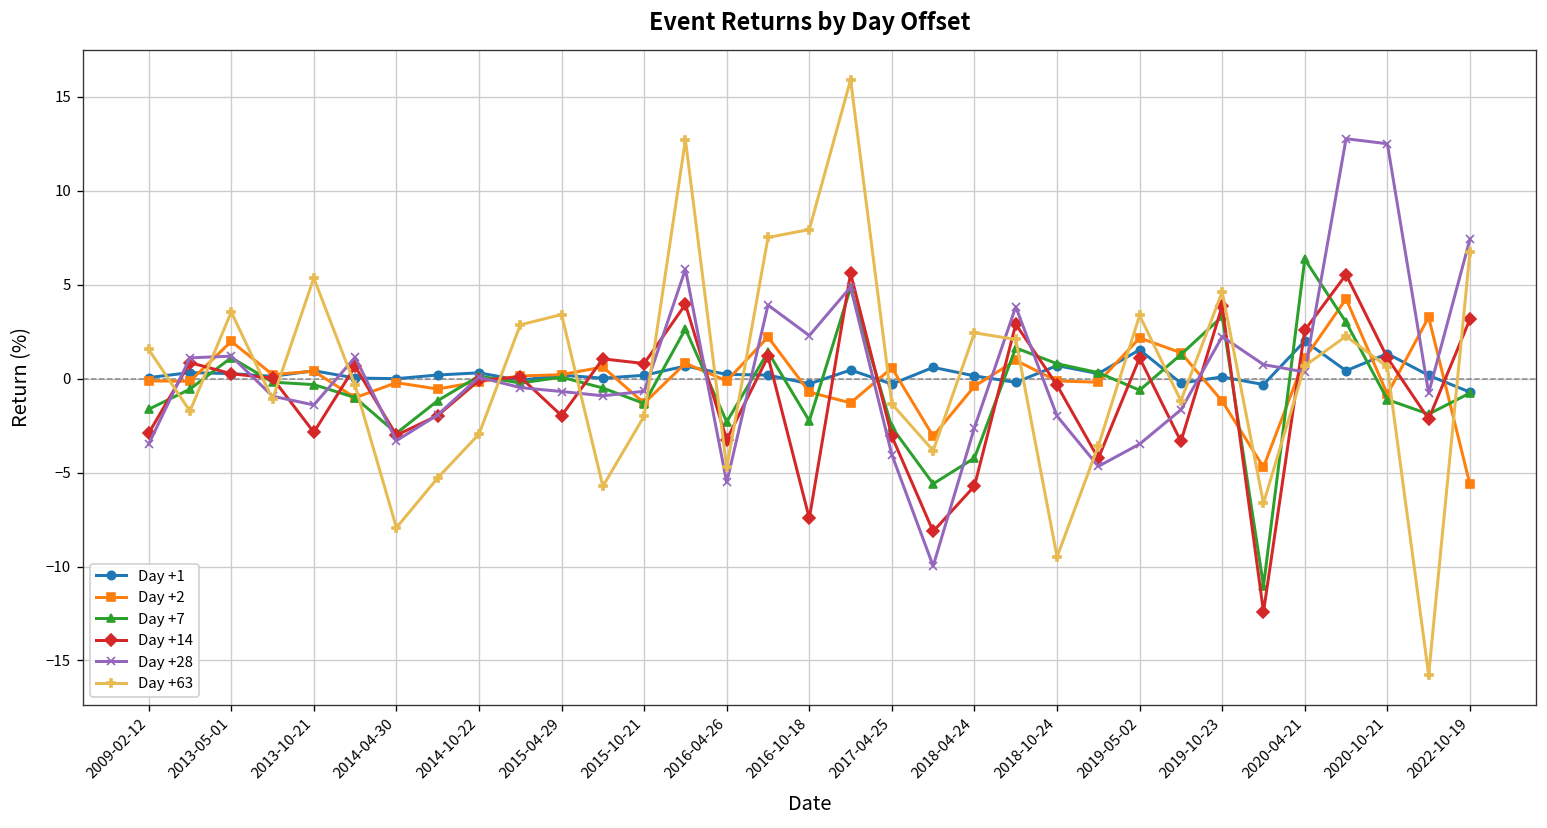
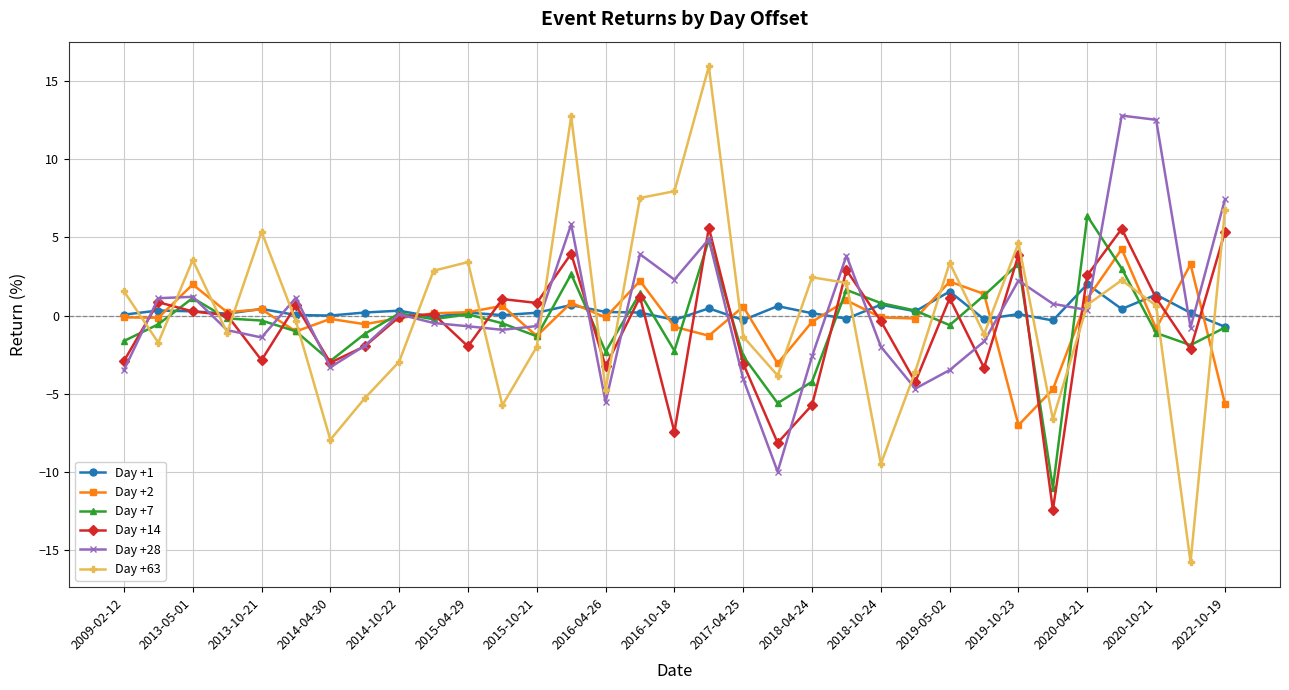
  {
    "Day +1": {
      "2009-02-12": 0.1,
      "2014-04-30": 0.0,
      "2014-10-22": 0.3,
      "2015-10-21": 0.2,
      "2016-04-26": 0.2,
      "2016-10-18": -0.3,
      "2017-04-25": -0.3,
      "2018-04-24": 0.1,
      "2019-05-02": 1.5,
      "2019-10-23": 0.1,
      "2020-04-21": 2.0,
      "2020-10-21": 1.3
    },
    "Day +2": {
      "2009-02-12": -0.1,
      "2013-05-01": 2.0,
      "2014-04-30": -0.2,
      "2016-04-26": -0.1,
      "2016-10-18": -0.7,
      "2017-04-25": 0.6,
      "2018-04-24": -0.4,
      "2018-10-24": -0.1,
      "2019-05-02": 2.2,
-     "2019-10-23": -1.2,
+     "2019-10-23": -7.0,
      "2020-04-21": 1.1,
      "2020-10-21": -0.8,
      "2022-10-19": -5.6
    },
    "Day +7": {
      "2009-02-12": -1.6,
      "2013-10-21": -0.3,
      "2016-04-26": -2.3,
      "2016-10-18": -2.2,
      "2017-04-25": -2.6,
      "2018-04-24": -4.2,
      "2019-05-02": -0.6,
      "2019-10-23": 3.3,
      "2020-04-21": 6.4,
      "2020-10-21": -1.1
    },
    "Day +14": {
      "2009-02-12": -2.9,
      "2013-10-21": -2.9,
      "2015-04-29": -2.0,
      "2015-10-21": 0.8,
      "2016-04-26": -3.2,
      "2016-10-18": -7.4,
      "2017-04-25": -3.1,
      "2018-04-24": -5.7,
      "2018-10-24": -0.3,
      "2019-05-02": 1.1,
      "2019-10-23": 3.9,
      "2020-04-21": 2.6,
      "2020-10-21": 1.1,
-     "2022-10-19": 3.2
+     "2022-10-19": 5.3
    },
    "Day +28": {
      "2009-02-12": -3.5,
      "2013-10-21": -1.4,
      "2014-04-30": -3.3,
      "2015-04-29": -0.7,
      "2015-10-21": -0.7,
      "2016-04-26": -5.5,
      "2016-10-18": 2.3,
      "2017-04-25": -4.1,
      "2018-04-24": -2.6,
      "2018-10-24": -2.0,
      "2019-05-02": -3.5,
      "2019-10-23": 2.2,
      "2020-04-21": 0.4,
      "2020-10-21": 12.5,
      "2022-10-19": 7.4
    },
    "Day +63": {
      "2009-02-12": 1.6,
      "2013-05-01": 3.6,
      "2013-10-21": 5.4,
      "2014-04-30": -7.9,
      "2014-10-22": -2.9,
      "2015-04-29": 3.4,
      "2015-10-21": -2.0,
      "2016-04-26": -4.7,
      "2016-10-18": 7.9,
      "2017-04-25": -1.3,
      "2018-04-24": 2.4,
      "2018-10-24": -9.5,
      "2019-05-02": 3.4,
      "2019-10-23": 4.6,
      "2020-04-21": 0.7,
      "2020-10-21": 0.6,
      "2022-10-19": 6.7
    }
  }
